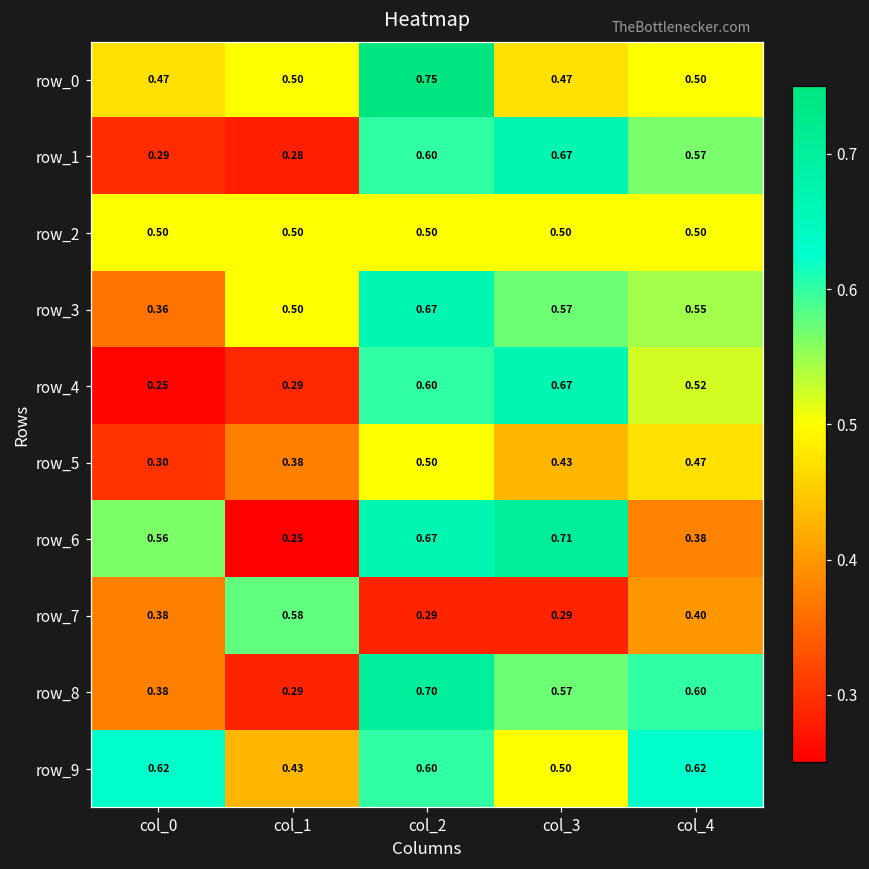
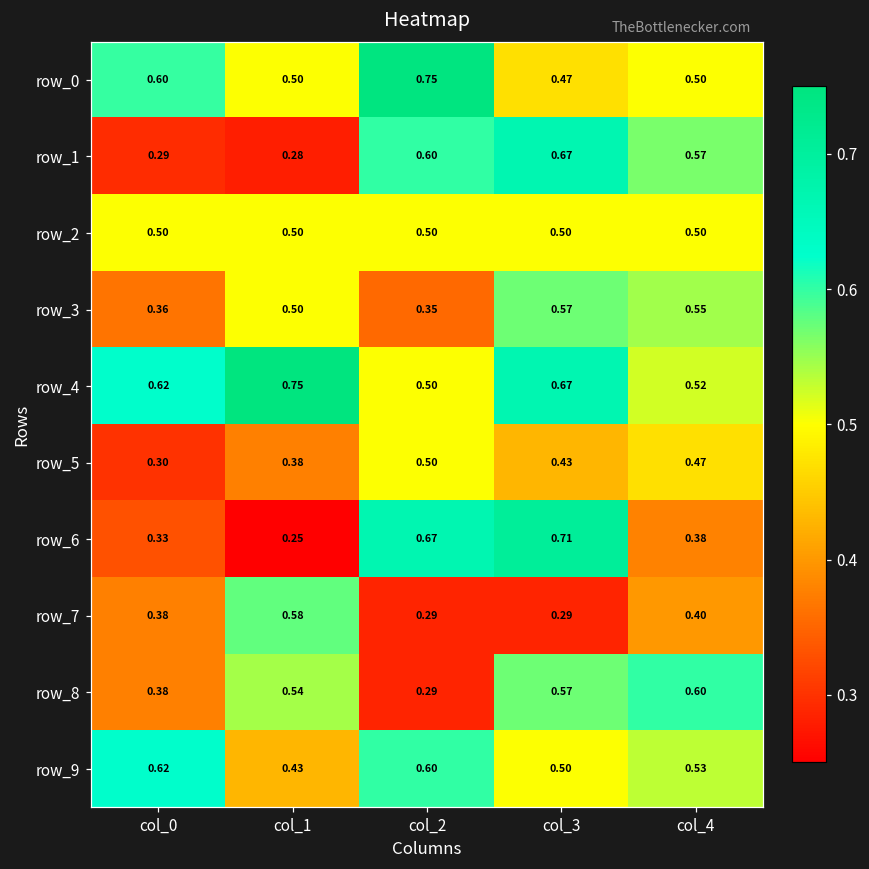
  {
    "row_0": {
-     "col_0": 0.47,
+     "col_0": 0.60,
      "col_1": 0.50,
      "col_2": 0.75,
      "col_3": 0.47,
      "col_4": 0.50
    },
    "row_1": {
      "col_0": 0.29,
      "col_1": 0.28,
      "col_2": 0.60,
      "col_3": 0.67,
      "col_4": 0.57
    },
    "row_2": {
      "col_0": 0.50,
      "col_1": 0.50,
      "col_2": 0.50,
      "col_3": 0.50,
      "col_4": 0.50
    },
    "row_3": {
      "col_0": 0.36,
      "col_1": 0.50,
-     "col_2": 0.67,
+     "col_2": 0.35,
      "col_3": 0.57,
      "col_4": 0.55
    },
    "row_4": {
-     "col_0": 0.25,
-     "col_1": 0.29,
-     "col_2": 0.60,
+     "col_0": 0.62,
+     "col_1": 0.75,
+     "col_2": 0.50,
      "col_3": 0.67,
      "col_4": 0.52
    },
    "row_5": {
      "col_0": 0.30,
      "col_1": 0.38,
      "col_2": 0.50,
      "col_3": 0.43,
      "col_4": 0.47
    },
    "row_6": {
-     "col_0": 0.56,
+     "col_0": 0.33,
      "col_1": 0.25,
      "col_2": 0.67,
      "col_3": 0.71,
      "col_4": 0.38
    },
    "row_7": {
      "col_0": 0.38,
      "col_1": 0.58,
      "col_2": 0.29,
      "col_3": 0.29,
      "col_4": 0.40
    },
    "row_8": {
      "col_0": 0.38,
-     "col_1": 0.29,
-     "col_2": 0.70,
+     "col_1": 0.54,
+     "col_2": 0.29,
      "col_3": 0.57,
      "col_4": 0.60
    },
    "row_9": {
      "col_0": 0.62,
      "col_1": 0.43,
      "col_2": 0.60,
      "col_3": 0.50,
-     "col_4": 0.62
+     "col_4": 0.53
    }
  }
